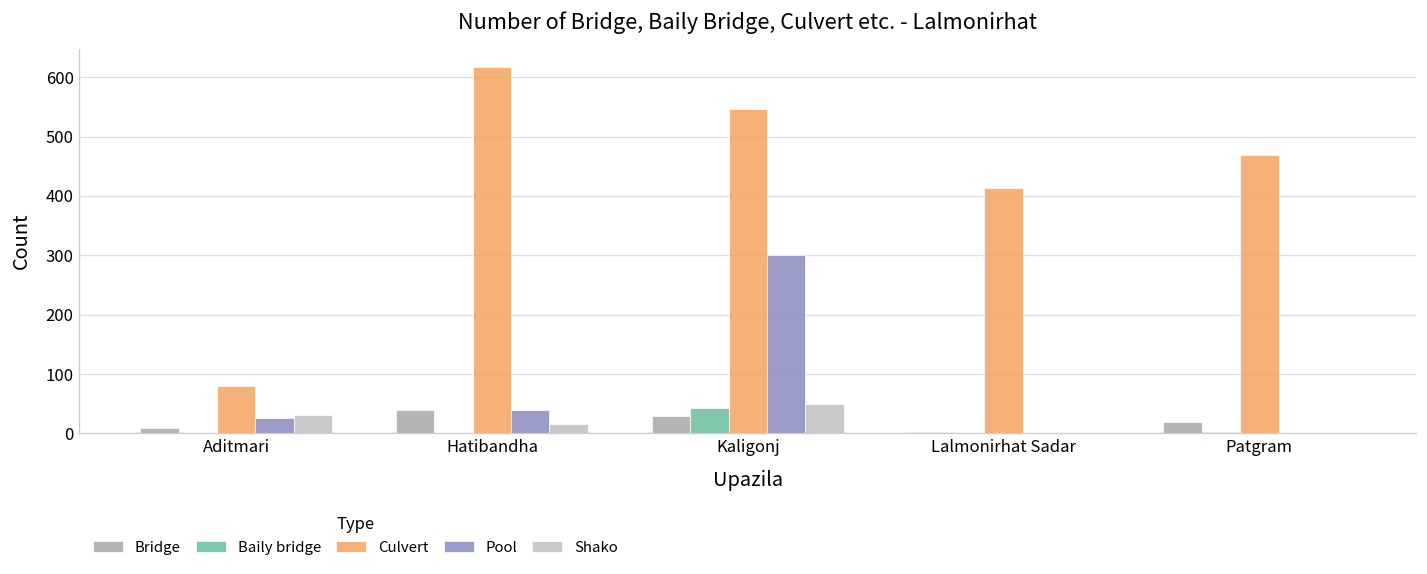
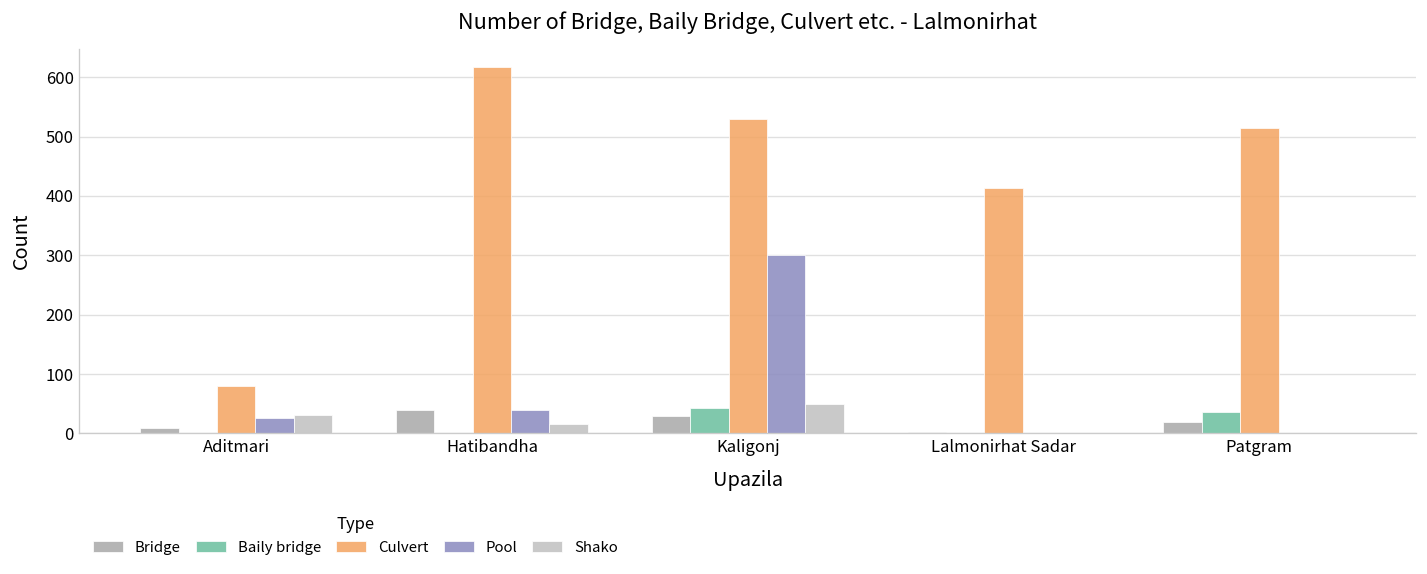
  {
    "Baily bridge": {
      "Aditmari": 0,
      "Hatibandha": 0,
      "Kaligonj": 40,
      "Lalmonirhat Sadar": 0,
-     "Patgram": 0
+     "Patgram": 40
    },
    "Culvert": {
      "Aditmari": 80,
      "Hatibandha": 620,
-     "Kaligonj": 550,
+     "Kaligonj": 530,
      "Lalmonirhat Sadar": 410,
-     "Patgram": 470
+     "Patgram": 510
    }
  }
